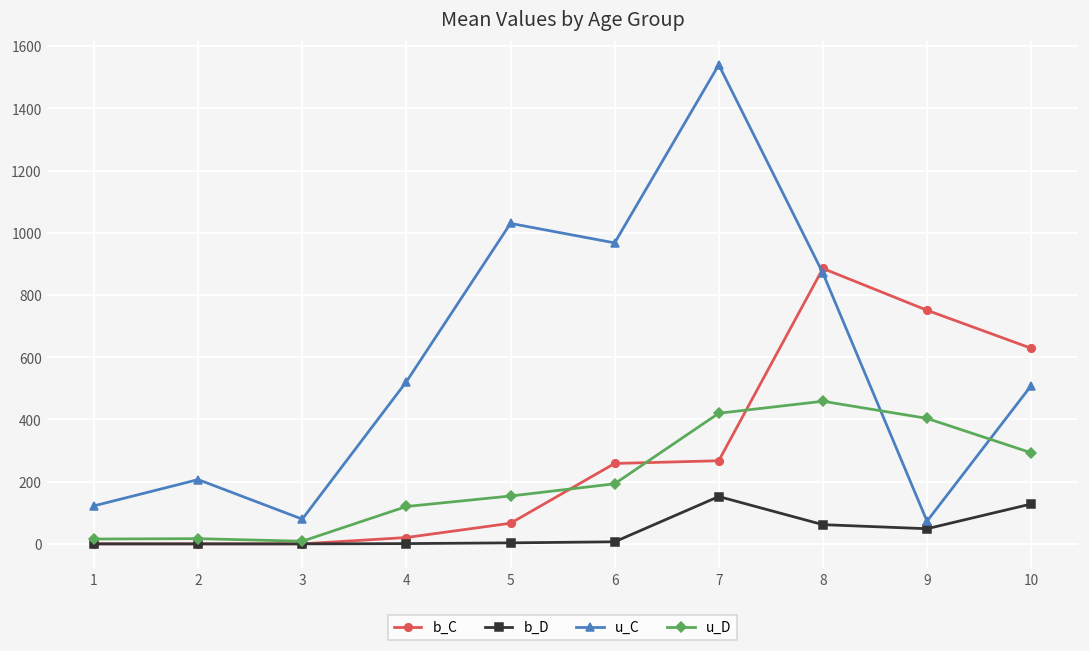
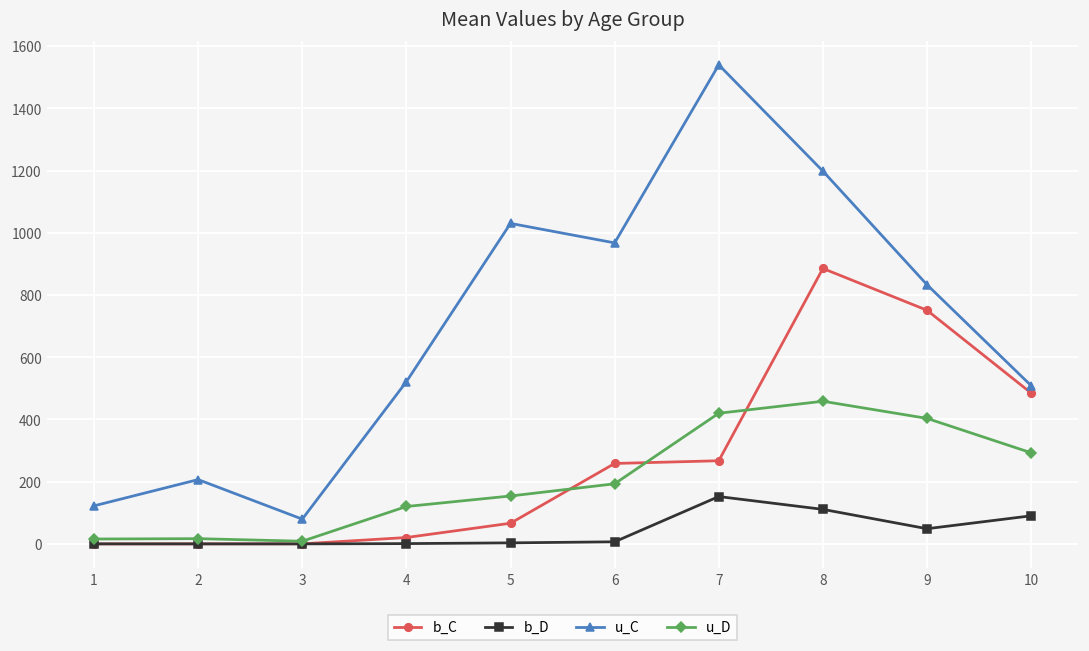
  {
    "b_C": {
      "4": 20,
      "5": 70,
      "6": 260,
      "7": 270,
      "8": 890,
      "9": 750,
-     "10": 630
+     "10": 480
    },
    "b_D": {
      "4": 0,
      "5": 0,
      "6": 10,
      "7": 150,
-     "8": 60,
+     "8": 110,
      "9": 50,
-     "10": 130
+     "10": 90
    },
    "u_C": {
      "1": 120,
      "2": 210,
      "3": 80,
      "4": 520,
      "5": 1030,
      "6": 970,
      "7": 1540,
-     "8": 870,
-     "9": 70,
+     "8": 1200,
+     "9": 830,
      "10": 510
    },
    "u_D": {
      "1": 20,
      "2": 20,
      "4": 120,
      "5": 150,
      "6": 190,
      "7": 420,
      "8": 460,
      "9": 400,
      "10": 290
    }
  }
